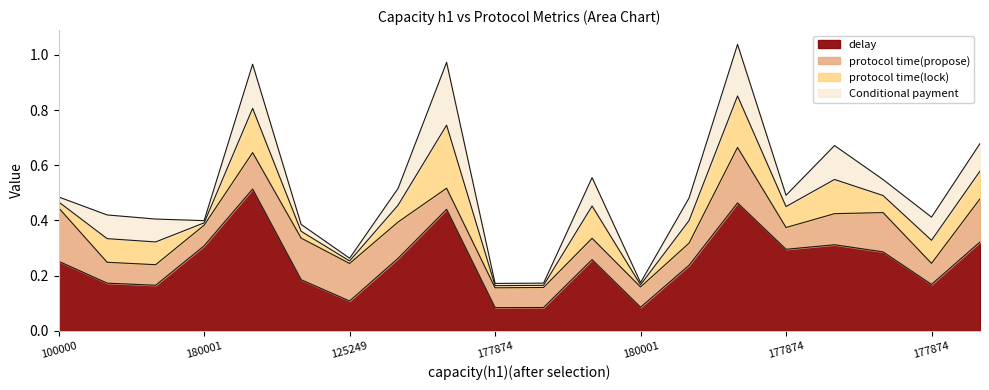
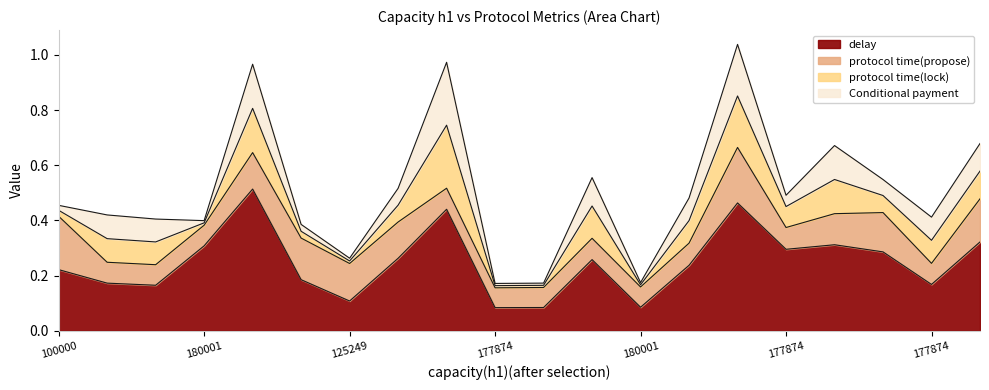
  {
    "delay": {
-     "100000": 0.25,
+     "100000": 0.22,
      "125249": 0.11
    },
    "Conditional payment": {
      "100000": 0.02,
      "125249": 0.01
    }
  }
